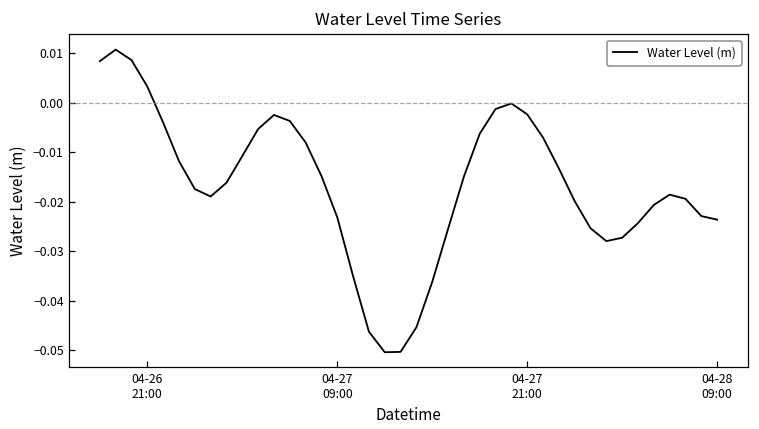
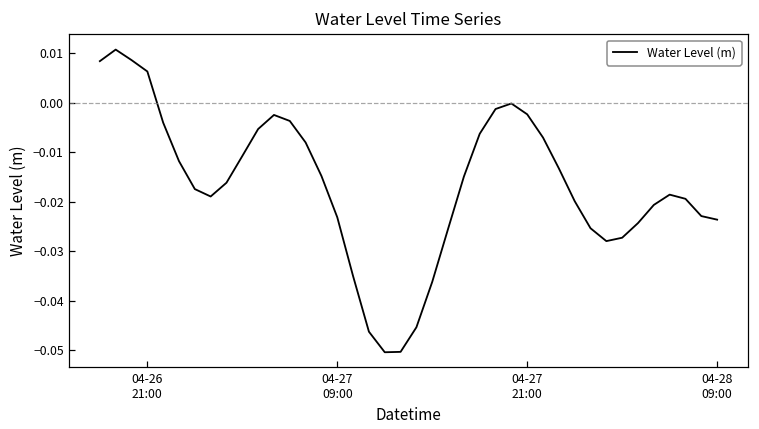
  {
-   "04-26 21:00": 0.003,
+   "04-26 21:00": 0.006,
    "04-27 09:00": -0.023,
    "04-27 21:00": -0.002,
    "04-28 09:00": -0.024
  }
